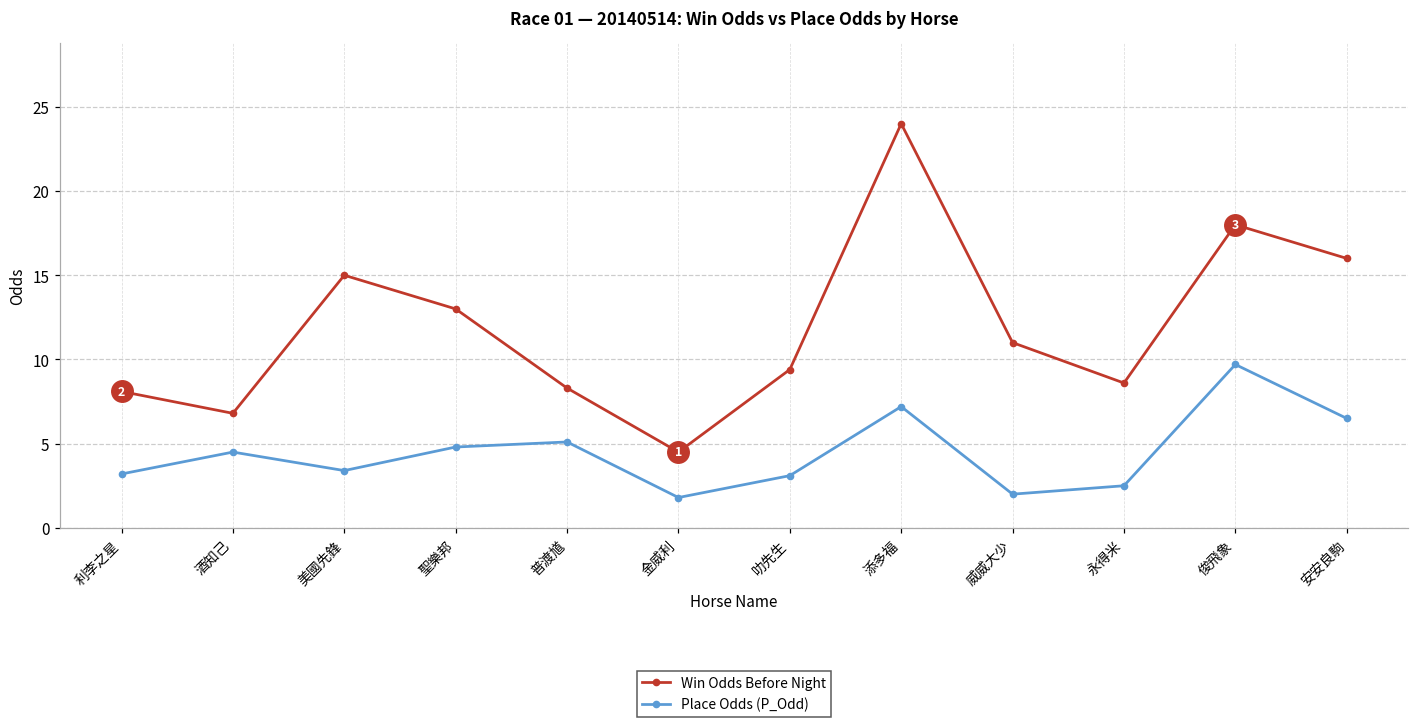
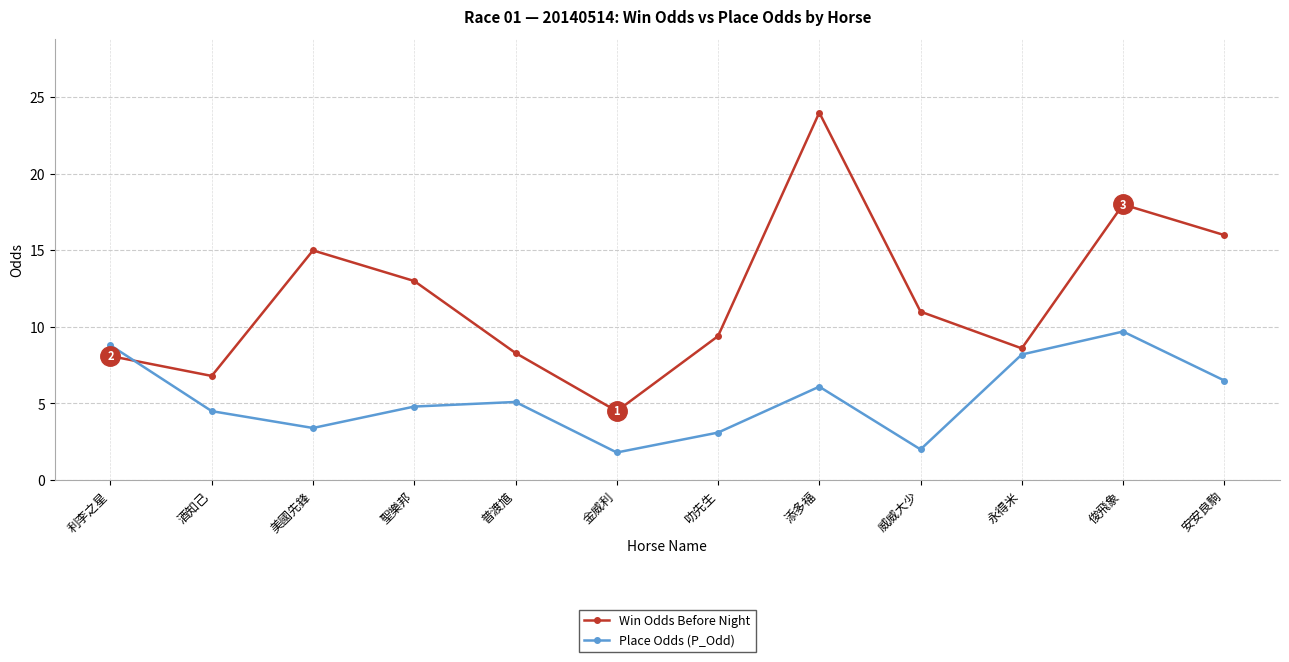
  {
    "Place Odds (P_Odd)": {
-     "利李之星": 3.2,
+     "利李之星": 8.8,
      "酒知己": 4.5,
      "美國先鋒": 3.4,
      "聖樂邦": 4.8,
      "普渡馗": 5.1,
      "金威利": 1.8,
      "叻先生": 3.1,
-     "添多福": 7.2,
+     "添多福": 6.1,
      "威威大少": 2.0,
-     "永得米": 2.5,
+     "永得米": 8.2,
      "俊飛象": 9.7,
      "安安良駒": 6.5
    }
  }
